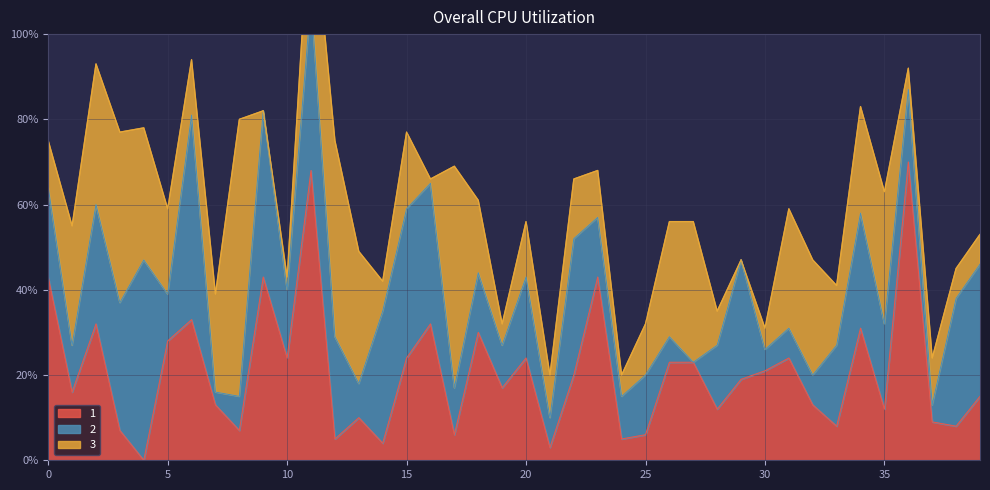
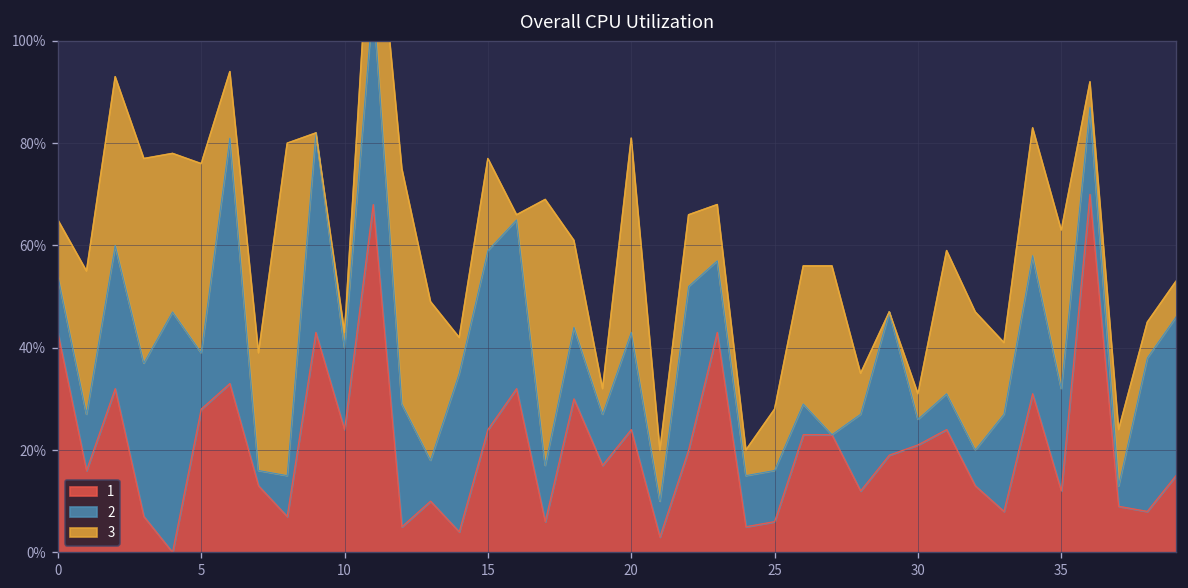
  {
    "1": {
      "0": "43%",
      "5": "28%",
      "10": "24%",
      "15": "24%",
      "20": "24%",
      "25": "6%",
      "30": "21%",
      "35": "12%"
    },
    "2": {
-     "0": "21%",
+     "0": "11%",
      "5": "11%",
      "10": "16%",
      "15": "35%",
      "20": "19%",
-     "25": "14%",
+     "25": "10%",
      "30": "5%",
      "35": "20%"
    },
    "3": {
      "0": "11%",
-     "5": "20%",
+     "5": "37%",
      "10": "3%",
      "15": "18%",
-     "20": "13%",
+     "20": "38%",
      "25": "12%",
      "30": "5%",
      "35": "31%"
    }
  }
